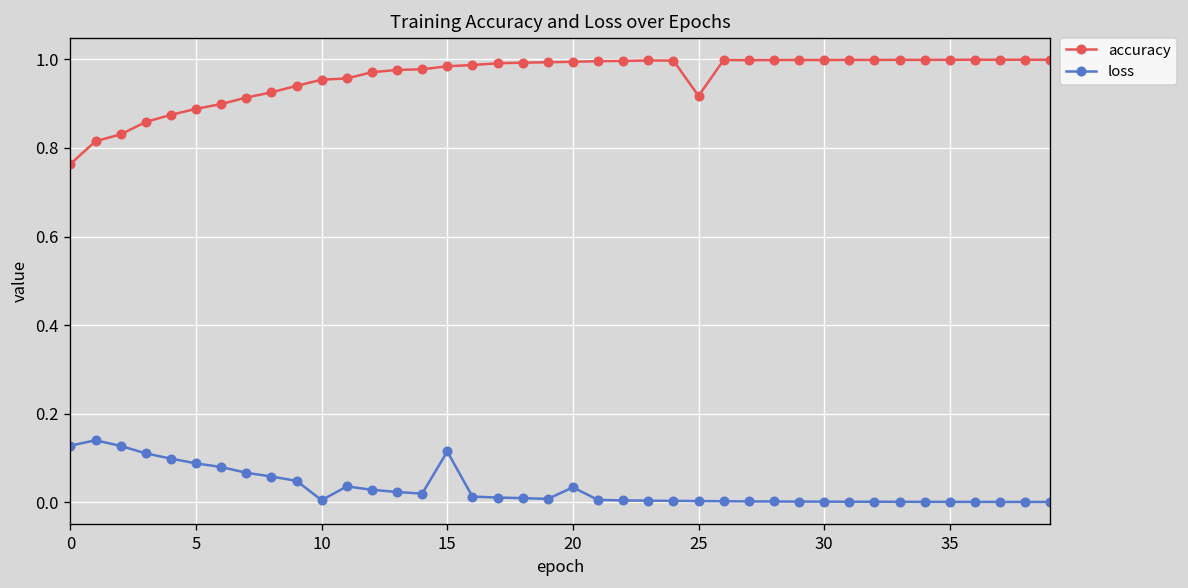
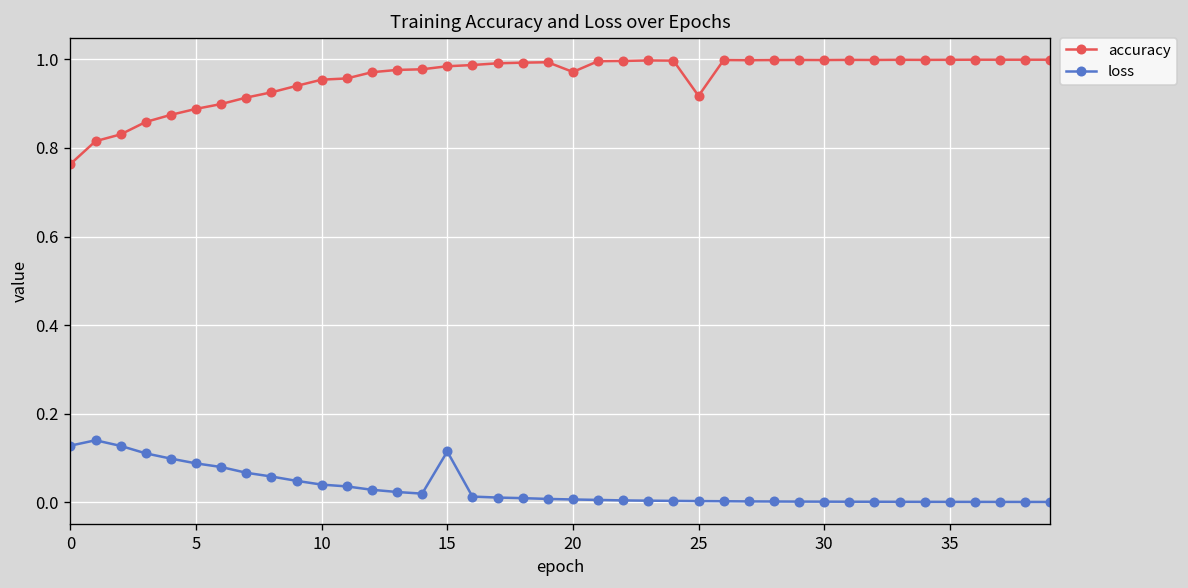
  {
    "accuracy": {
      "0": 0.76,
      "5": 0.89,
      "10": 0.95,
      "15": 0.98,
-     "20": 0.99,
+     "20": 0.97,
      "25": 0.92,
      "30": 1.00,
      "35": 1.00
    },
    "loss": {
      "0": 0.13,
      "5": 0.09,
-     "10": 0.01,
+     "10": 0.04,
      "15": 0.12,
-     "20": 0.03,
+     "20": 0.01,
      "25": 0.00,
      "30": 0.00,
      "35": 0.00
    }
  }
